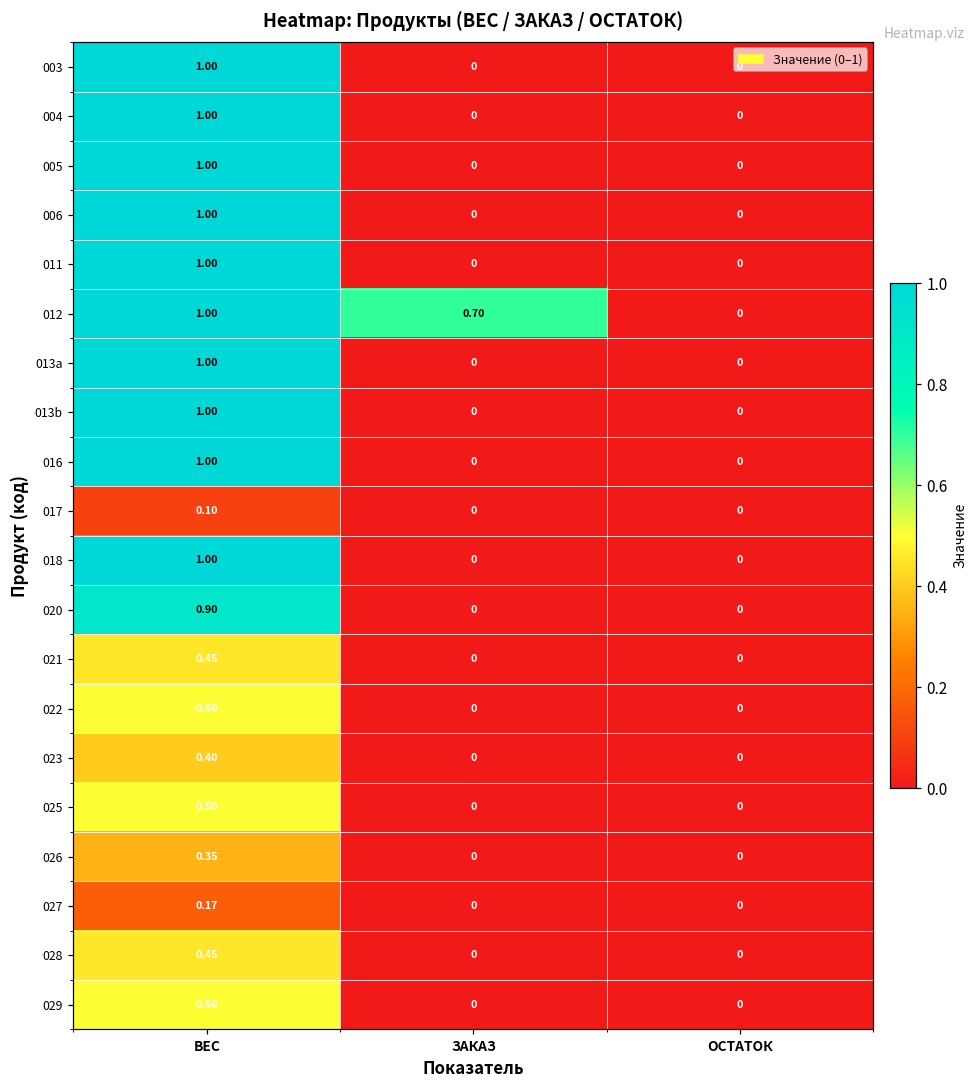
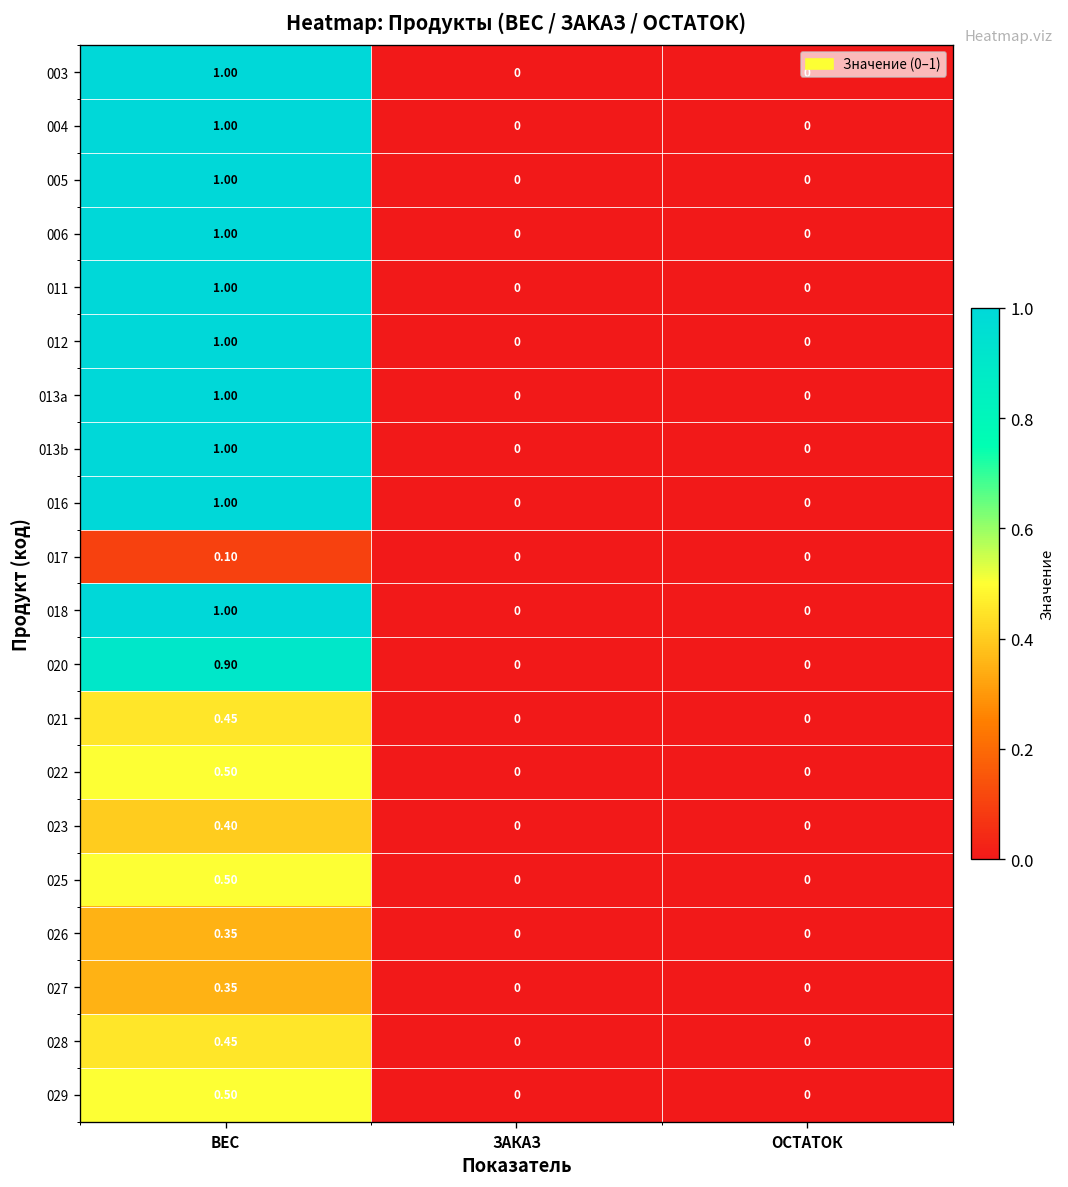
  {
    "003": {
      "ВЕС": 1.00,
      "ЗАКАЗ": 0
    },
    "004": {
      "ВЕС": 1.00,
      "ЗАКАЗ": 0,
      "ОСТАТОК": 0
    },
    "005": {
      "ВЕС": 1.00,
      "ЗАКАЗ": 0,
      "ОСТАТОК": 0
    },
    "006": {
      "ВЕС": 1.00,
      "ЗАКАЗ": 0,
      "ОСТАТОК": 0
    },
    "011": {
      "ВЕС": 1.00,
      "ЗАКАЗ": 0,
      "ОСТАТОК": 0
    },
    "012": {
      "ВЕС": 1.00,
-     "ЗАКАЗ": 0.70,
+     "ЗАКАЗ": 0,
      "ОСТАТОК": 0
    },
    "013a": {
      "ВЕС": 1.00,
      "ЗАКАЗ": 0,
      "ОСТАТОК": 0
    },
    "013b": {
      "ВЕС": 1.00,
      "ЗАКАЗ": 0,
      "ОСТАТОК": 0
    },
    "016": {
      "ВЕС": 1.00,
      "ЗАКАЗ": 0,
      "ОСТАТОК": 0
    },
    "017": {
      "ВЕС": 0.10,
      "ЗАКАЗ": 0,
      "ОСТАТОК": 0
    },
    "018": {
      "ВЕС": 1.00,
      "ЗАКАЗ": 0,
      "ОСТАТОК": 0
    },
    "020": {
      "ВЕС": 0.90,
      "ЗАКАЗ": 0,
      "ОСТАТОК": 0
    },
    "021": {
      "ВЕС": 0.45,
      "ЗАКАЗ": 0,
      "ОСТАТОК": 0
    },
    "022": {
      "ВЕС": 0.50,
      "ЗАКАЗ": 0,
      "ОСТАТОК": 0
    },
    "023": {
      "ВЕС": 0.40,
      "ЗАКАЗ": 0,
      "ОСТАТОК": 0
    },
    "025": {
      "ВЕС": 0.50,
      "ЗАКАЗ": 0,
      "ОСТАТОК": 0
    },
    "026": {
      "ВЕС": 0.35,
      "ЗАКАЗ": 0,
      "ОСТАТОК": 0
    },
    "027": {
-     "ВЕС": 0.17,
+     "ВЕС": 0.35,
      "ЗАКАЗ": 0,
      "ОСТАТОК": 0
    },
    "028": {
      "ВЕС": 0.45,
      "ЗАКАЗ": 0,
      "ОСТАТОК": 0
    },
    "029": {
      "ВЕС": 0.50,
      "ЗАКАЗ": 0,
      "ОСТАТОК": 0
    }
  }
